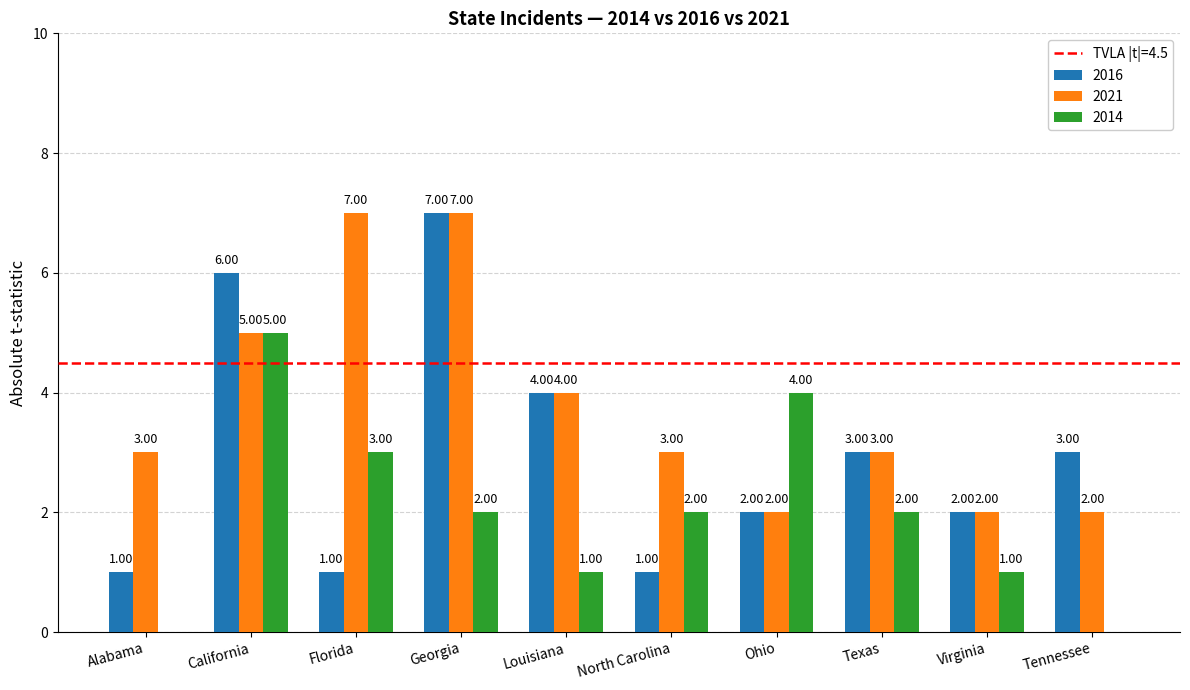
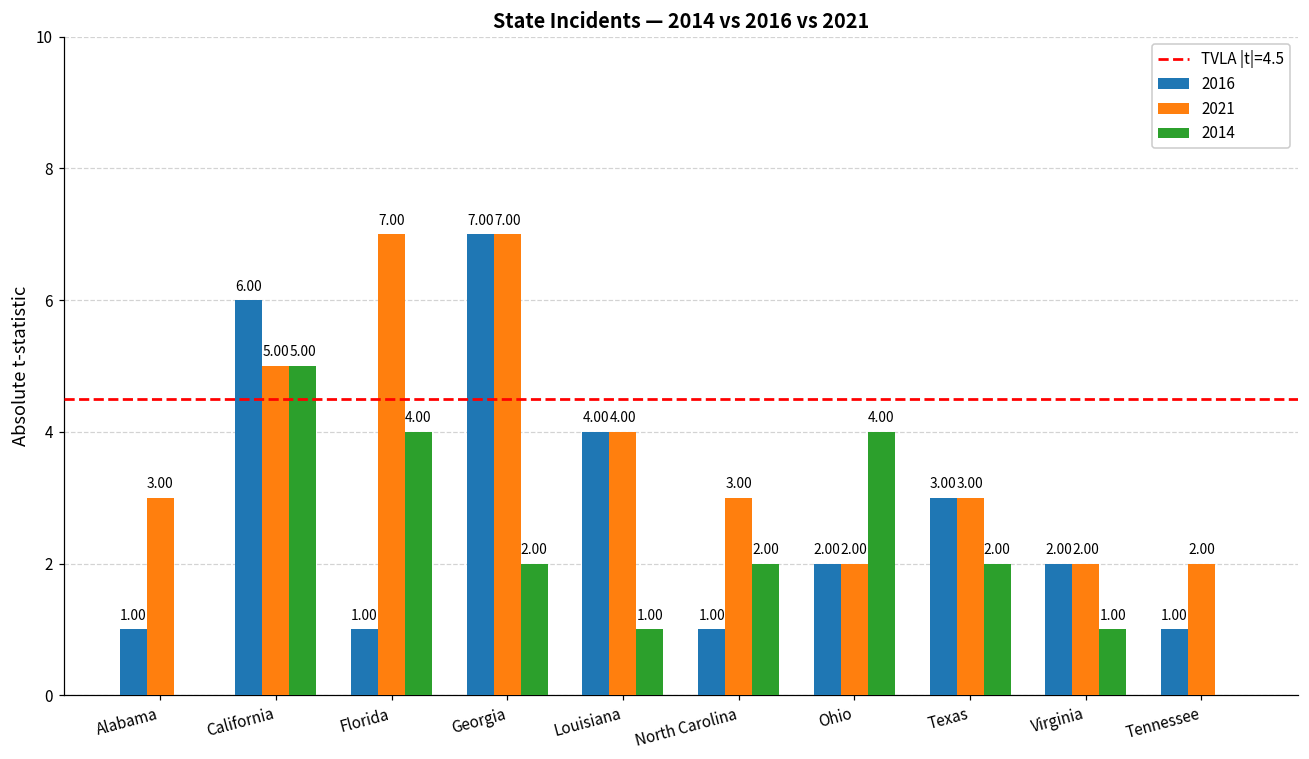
  {
    "2016": {
      "Alabama": 1.00,
      "California": 6.00,
      "Florida": 1.00,
      "Georgia": 7.00,
      "Louisiana": 4.00,
      "North Carolina": 1.00,
      "Ohio": 2.00,
      "Texas": 3.00,
      "Virginia": 2.00,
-     "Tennessee": 3.00
+     "Tennessee": 1.00
    },
    "2021": {
      "Alabama": 3.00,
      "California": 5.00,
      "Florida": 7.00,
      "Georgia": 7.00,
      "Louisiana": 4.00,
      "North Carolina": 3.00,
      "Ohio": 2.00,
      "Texas": 3.00,
      "Virginia": 2.00,
      "Tennessee": 2.00
    },
    "2014": {
      "California": 5.00,
-     "Florida": 3.00,
+     "Florida": 4.00,
      "Georgia": 2.00,
      "Louisiana": 1.00,
      "North Carolina": 2.00,
      "Ohio": 4.00,
      "Texas": 2.00,
      "Virginia": 1.00
    }
  }
